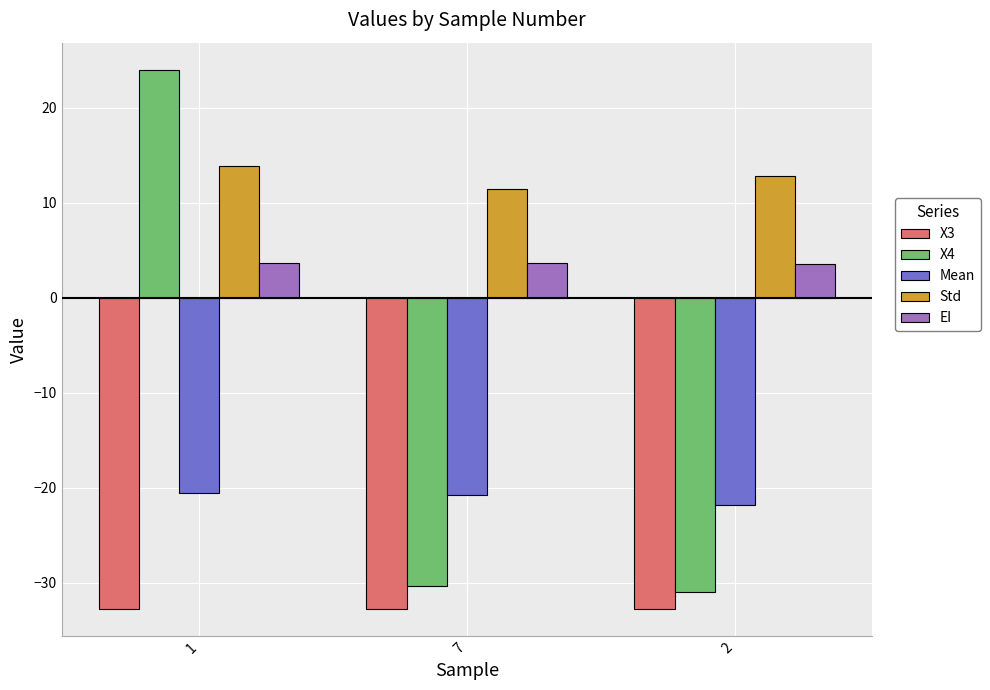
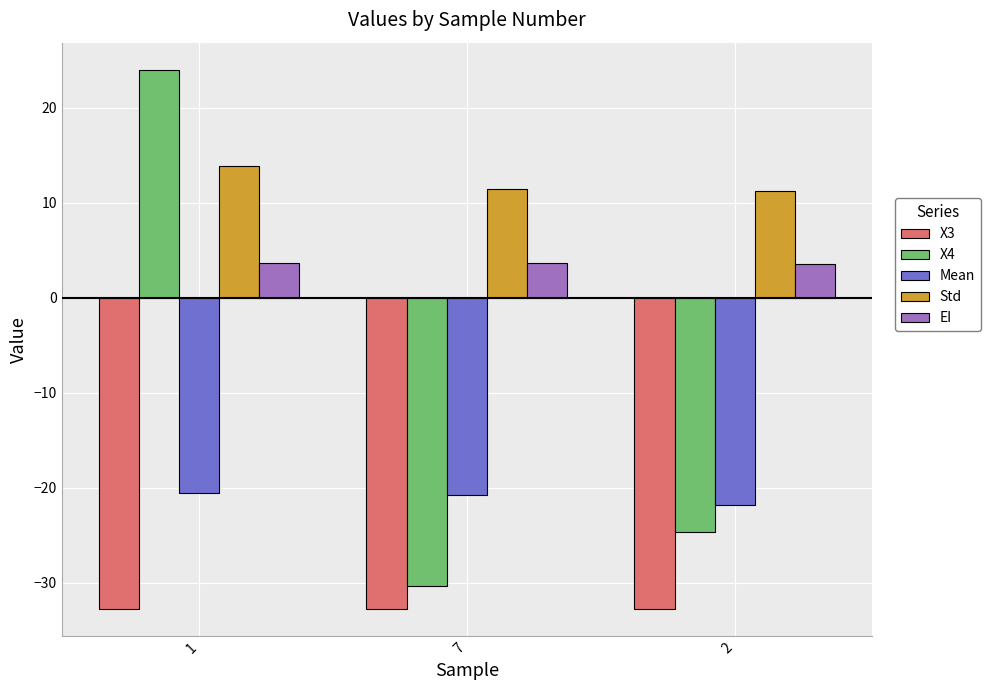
  {
    "X3": {
      "1": -33,
      "7": -33,
      "2": -33
    },
    "X4": {
      "1": 24,
      "7": -30,
-     "2": -31
+     "2": -25
    },
    "Std": {
      "1": 14,
      "7": 11,
-     "2": 13
+     "2": 11
    }
  }
